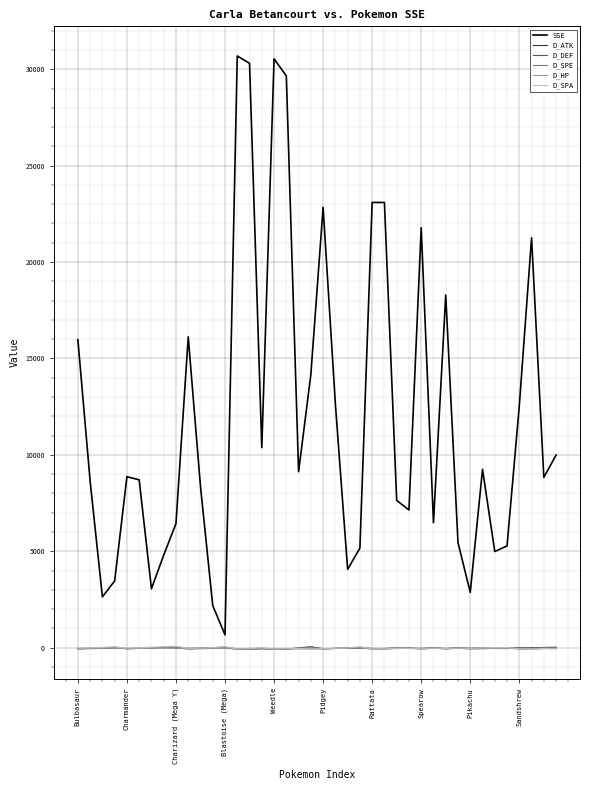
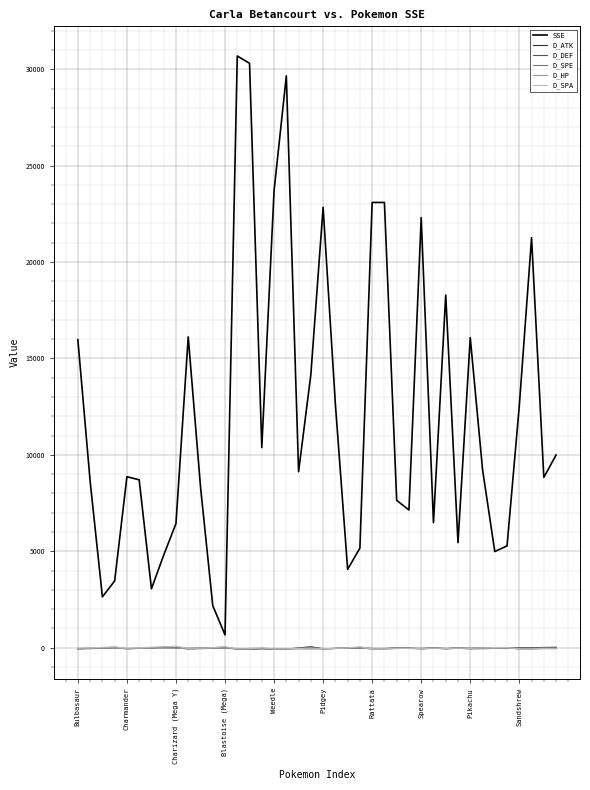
  {
    "SSE": {
      "Bulbasaur": 16000,
      "Charmander": 8900,
      "Charizard (Mega Y)": 6400,
      "Blastoise (Mega)": 700,
-     "Weedle": 30500,
+     "Weedle": 23700,
      "Pidgey": 22800,
      "Rattata": 23100,
-     "Spearow": 21800,
-     "Pikachu": 2900,
+     "Spearow": 22300,
+     "Pikachu": 16100,
      "Sandshrew": 12500
    }
  }
